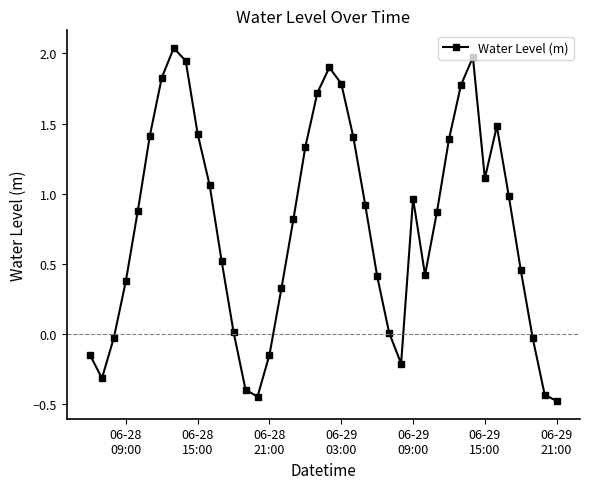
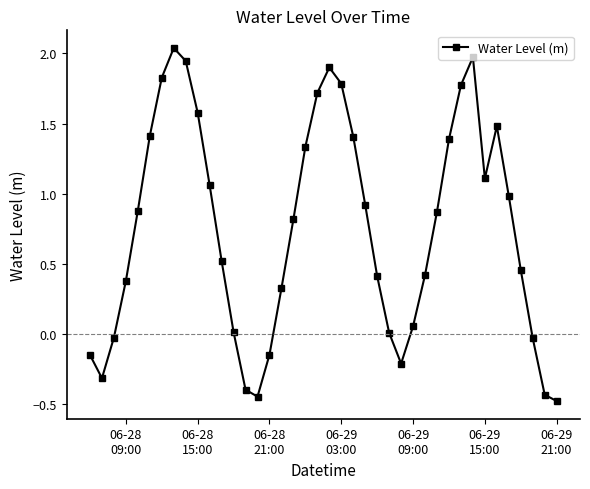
  {
    "06-28 09:00": 0.38,
-   "06-28 15:00": 1.43,
+   "06-28 15:00": 1.58,
    "06-28 21:00": -0.15,
    "06-29 03:00": 1.78,
-   "06-29 09:00": 0.96,
+   "06-29 09:00": 0.05,
    "06-29 15:00": 1.11,
    "06-29 21:00": -0.48
  }
